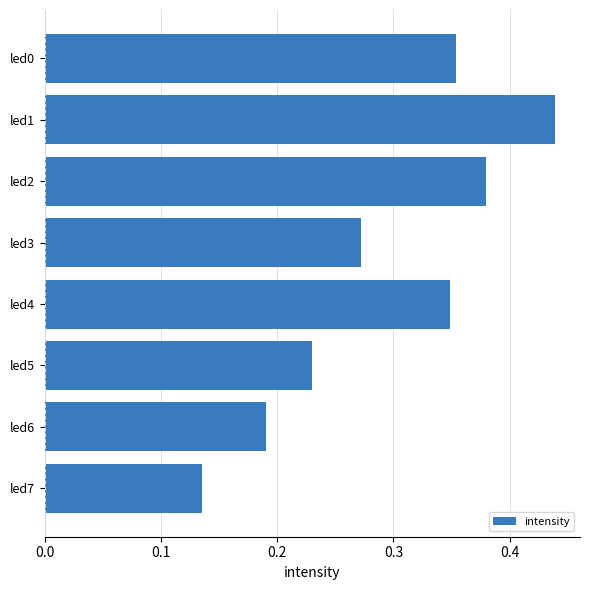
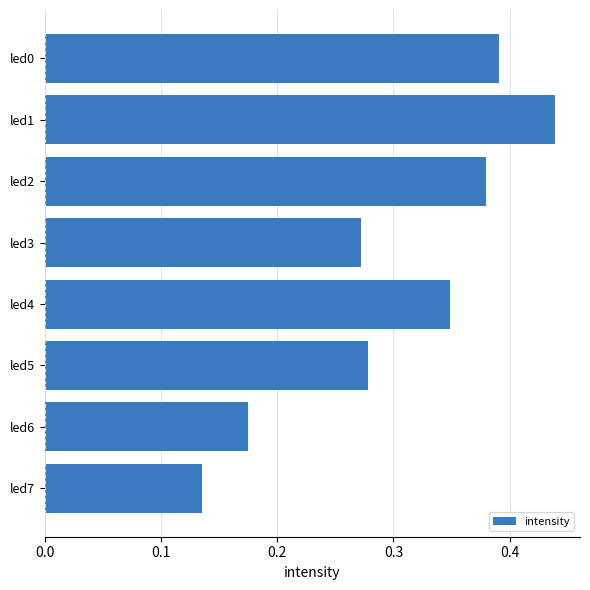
  {
-   "led0": 0.354,
+   "led0": 0.391,
    "led1": 0.439,
    "led2": 0.380,
    "led3": 0.272,
    "led4": 0.349,
-   "led5": 0.230,
-   "led6": 0.190,
+   "led5": 0.278,
+   "led6": 0.175,
    "led7": 0.135
  }
